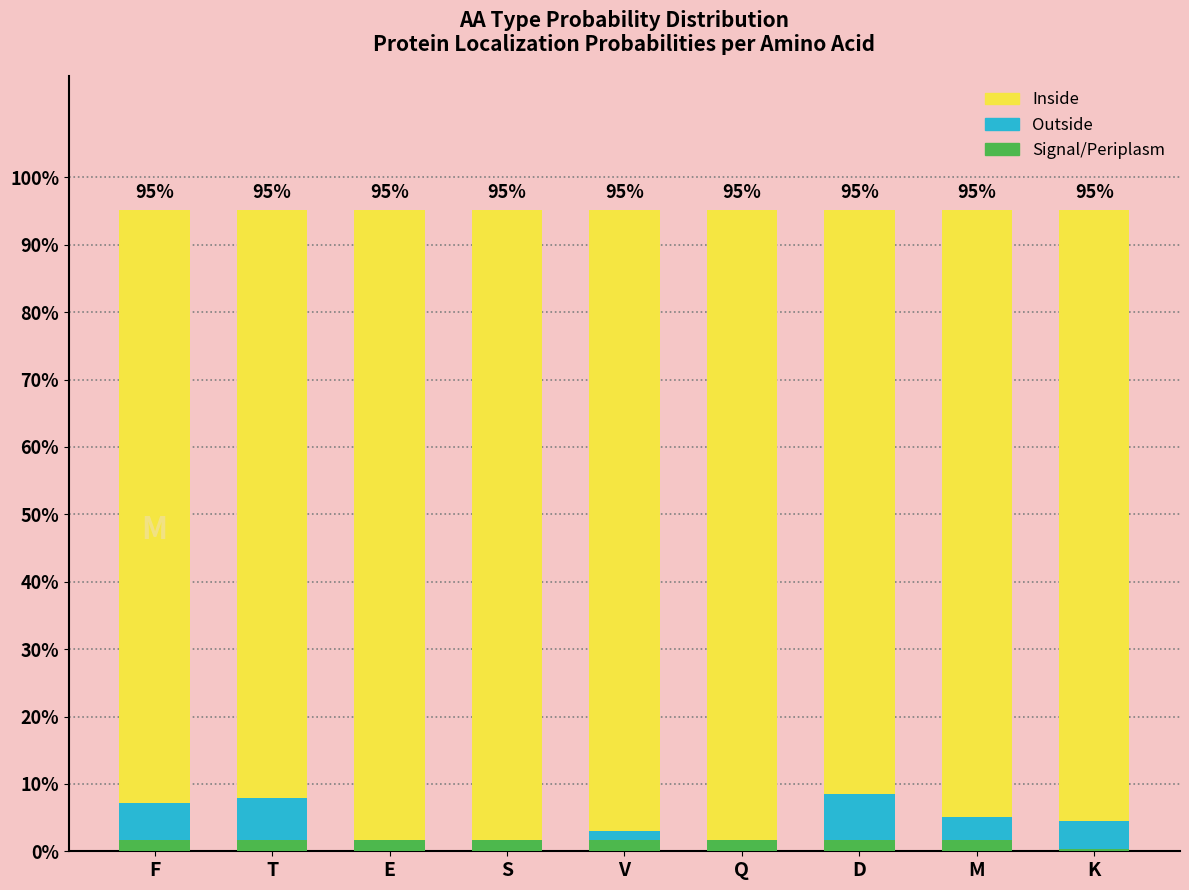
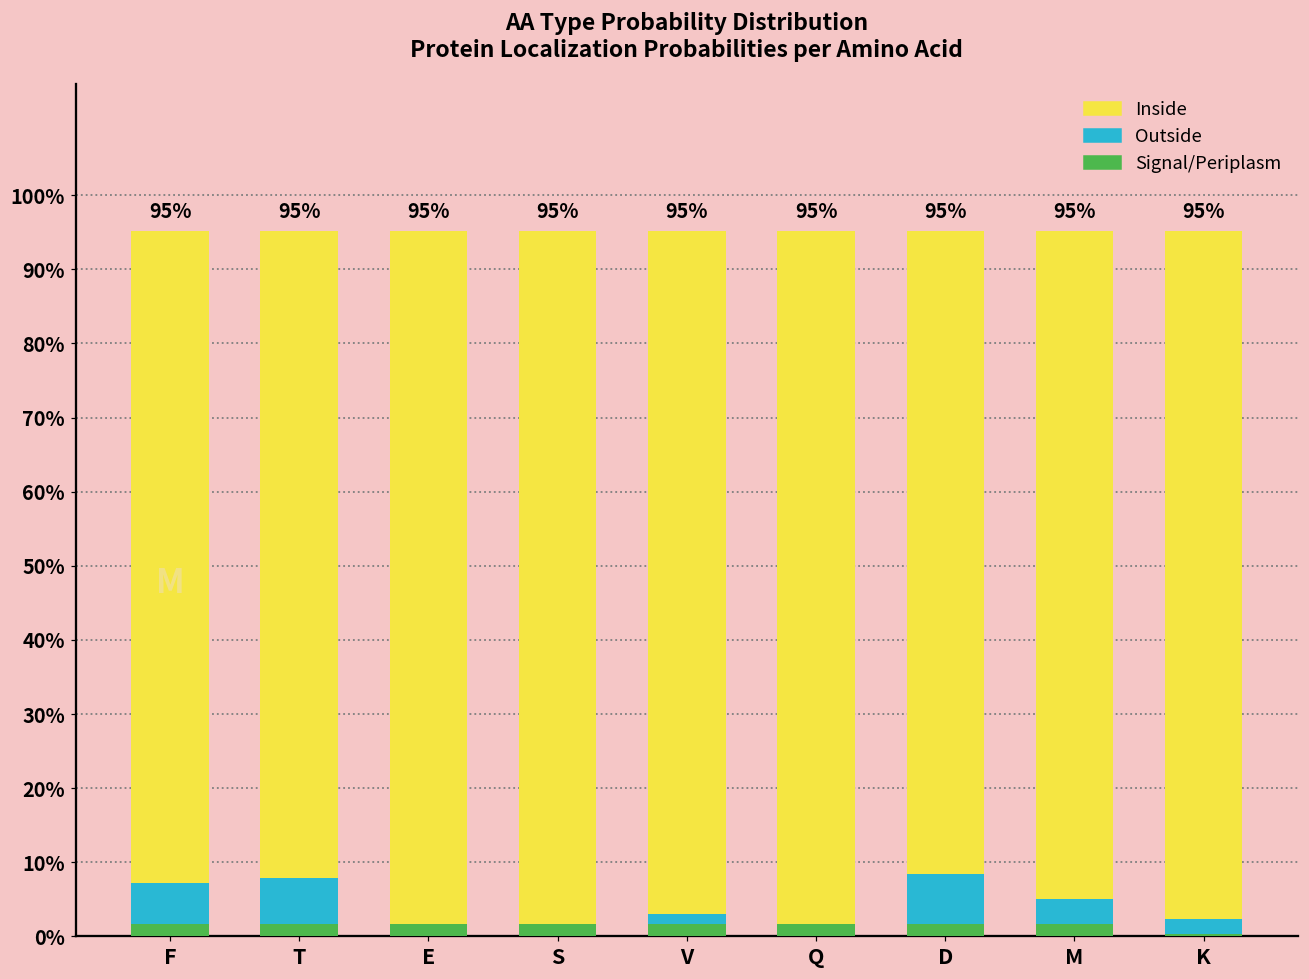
  {
    "Inside": {
      "F": "95%",
      "T": "95%",
      "E": "95%",
      "S": "95%",
      "V": "95%",
      "Q": "95%",
      "D": "95%",
      "M": "95%",
      "K": "95%"
    },
    "Outside": {
-     "K": "4%"
+     "K": "2%"
    }
  }
